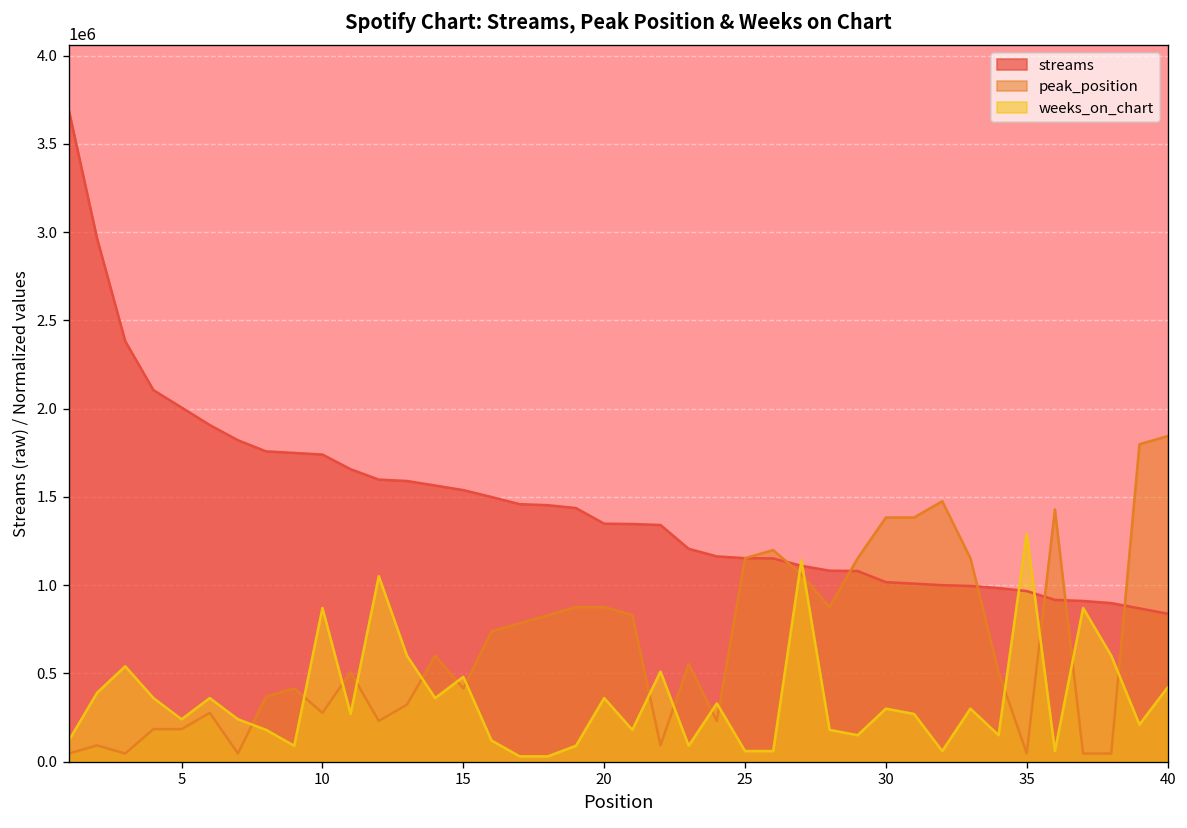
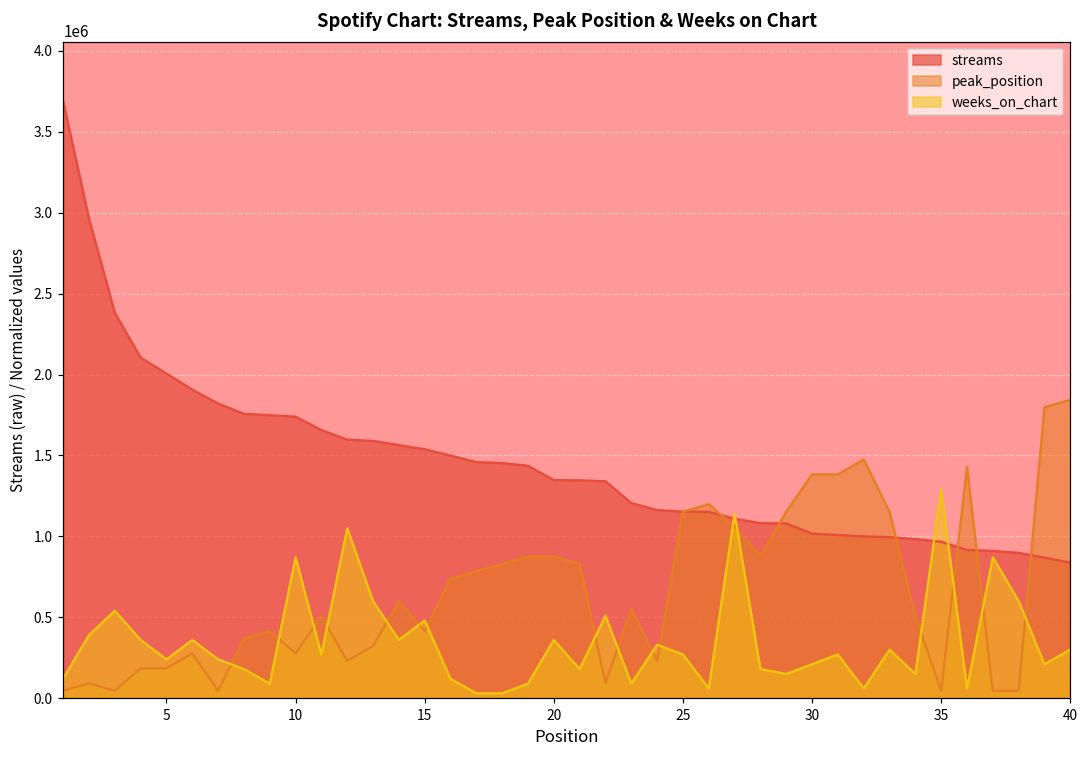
  {
    "weeks_on_chart": {
      "5": 240000,
      "10": 870000,
      "15": 480000,
      "20": 360000,
-     "25": 60000,
-     "30": 300000,
+     "25": 270000,
+     "30": 210000,
      "35": 1290000,
-     "40": 420000
+     "40": 300000
    }
  }
